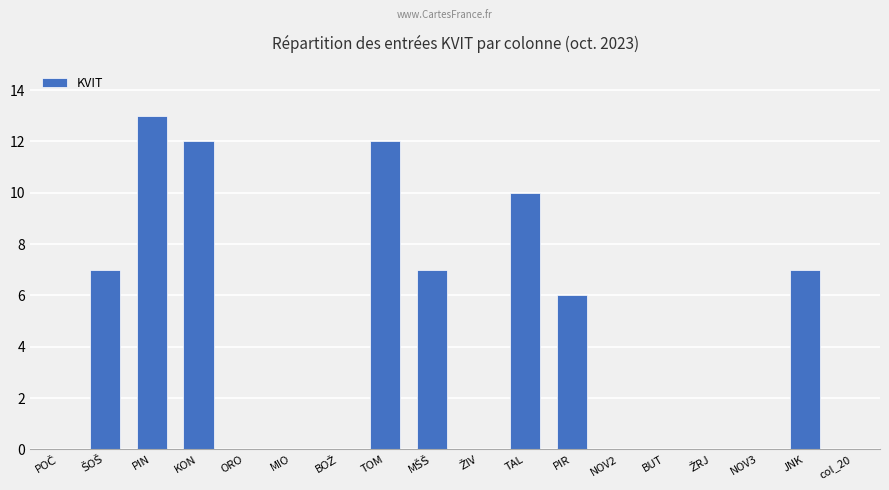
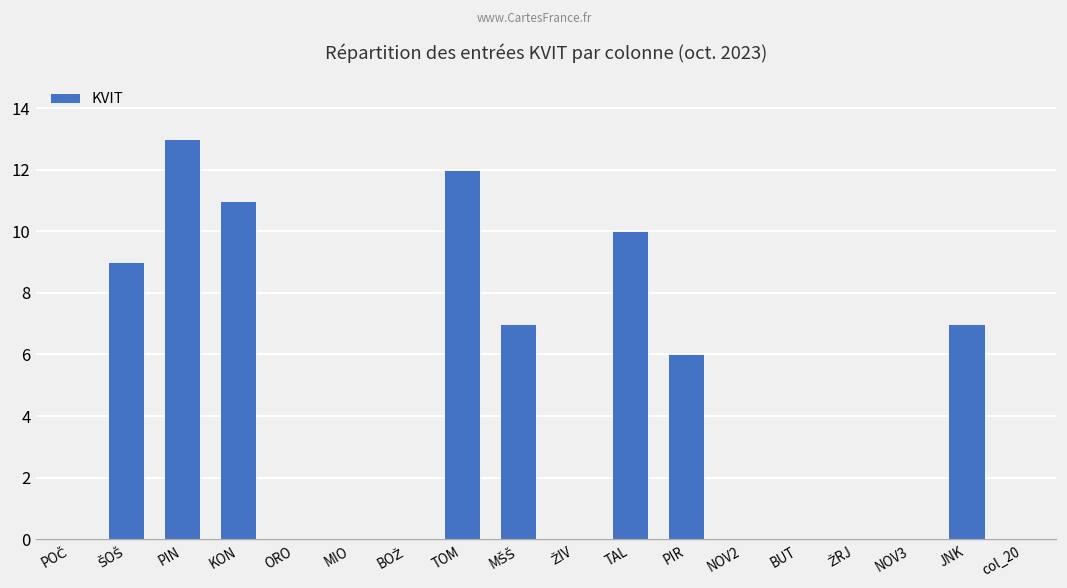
  {
    "POČ": 0,
-   "ŠOŠ": 7,
+   "ŠOŠ": 9,
    "PIN": 13,
-   "KON": 12,
+   "KON": 11,
    "ORO": 0,
    "MIO": 0,
    "BOŽ": 0,
    "TOM": 12,
    "MŠŠ": 7,
    "ŽIV": 0,
    "TAL": 10,
    "PIR": 6,
    "NOV2": 0,
    "BUT": 0,
    "ŽRJ": 0,
    "NOV3": 0,
    "JNK": 7,
    "col_20": 0
  }
